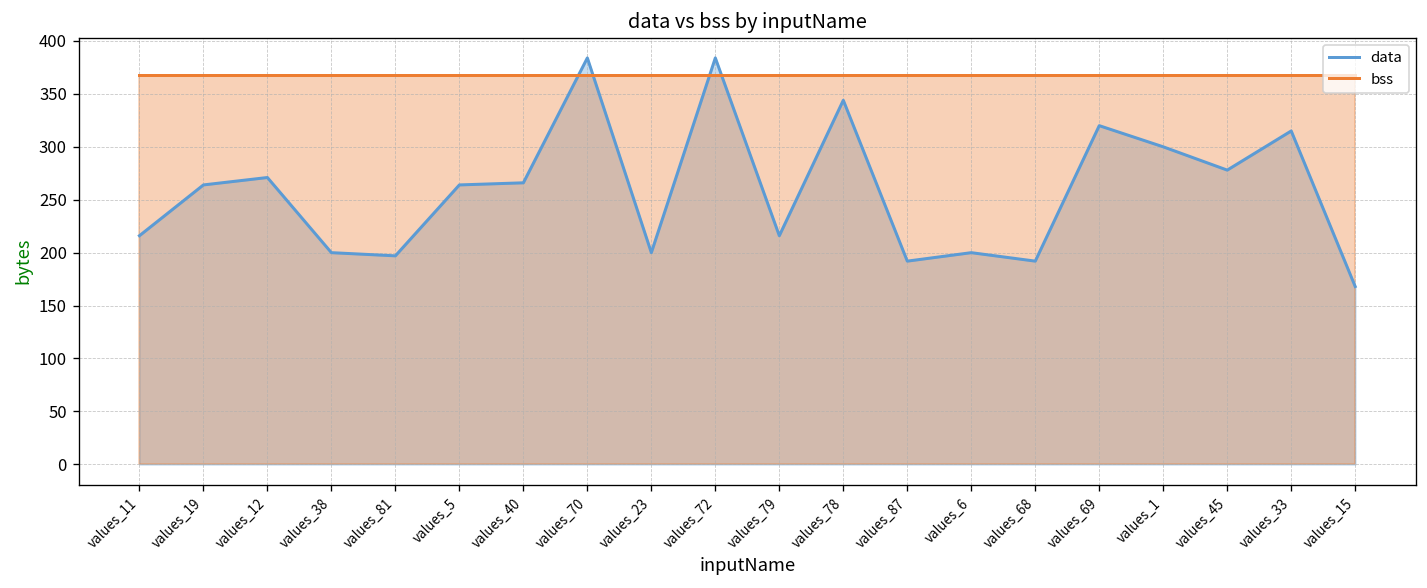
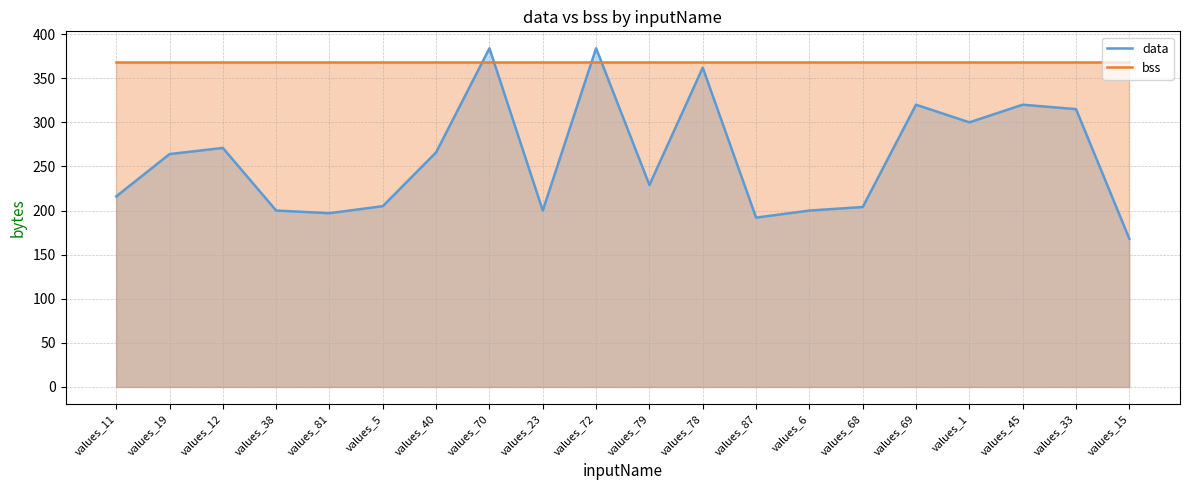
  {
    "data": {
      "values_11": 220,
      "values_19": 260,
      "values_12": 270,
      "values_38": 200,
      "values_81": 200,
-     "values_5": 260,
+     "values_5": 210,
      "values_40": 270,
      "values_70": 380,
      "values_23": 200,
      "values_72": 380,
-     "values_79": 220,
-     "values_78": 340,
+     "values_79": 230,
+     "values_78": 360,
      "values_87": 190,
      "values_6": 200,
-     "values_68": 190,
+     "values_68": 200,
      "values_69": 320,
      "values_1": 300,
-     "values_45": 280,
+     "values_45": 320,
      "values_33": 320,
      "values_15": 170
    },
    "bss": {
      "values_11": 370,
      "values_19": 370,
      "values_12": 370,
      "values_38": 370,
      "values_81": 370,
      "values_5": 370,
      "values_40": 370,
      "values_70": 370,
      "values_23": 370,
      "values_72": 370,
      "values_79": 370,
      "values_78": 370,
      "values_87": 370,
      "values_6": 370,
      "values_68": 370,
      "values_69": 370,
      "values_1": 370,
      "values_45": 370,
      "values_33": 370
    }
  }
